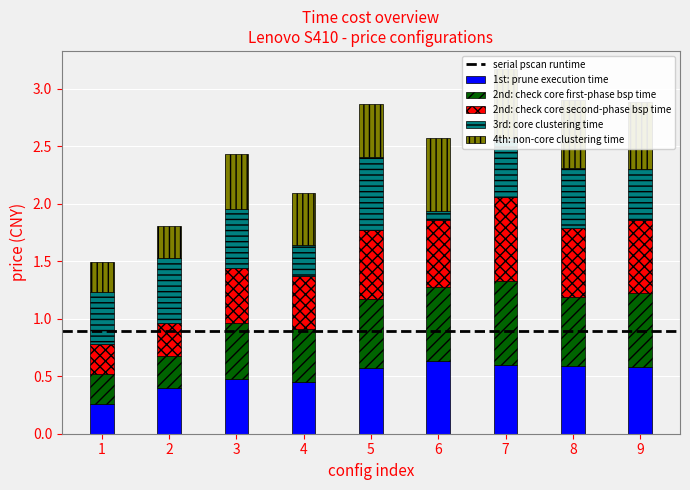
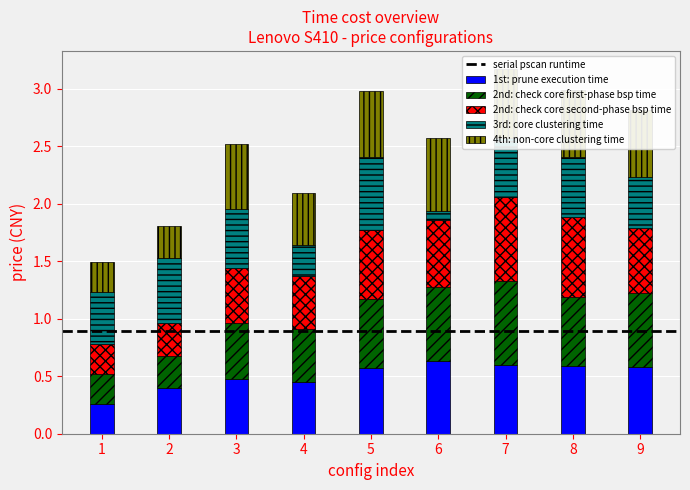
  {
    "1st: prune execution time": {
      "1": 0.26,
      "2": 0.40,
      "3": 0.48,
      "4": 0.45,
      "5": 0.57,
      "6": 0.63,
      "7": 0.60,
      "8": 0.59,
      "9": 0.58
    },
    "2nd: check core first-phase bsp time": {
      "1": 0.26,
      "2": 0.28,
      "3": 0.48,
      "4": 0.46,
      "5": 0.60,
      "6": 0.65,
      "7": 0.73,
      "8": 0.60,
      "9": 0.64
    },
    "2nd: check core second-phase bsp time": {
      "1": 0.26,
      "2": 0.28,
      "3": 0.48,
      "4": 0.46,
      "5": 0.60,
      "6": 0.58,
      "7": 0.73,
-     "8": 0.60,
-     "9": 0.64
+     "8": 0.69,
+     "9": 0.57
    },
    "3rd: core clustering time": {
      "1": 0.45,
      "2": 0.57,
      "3": 0.51,
      "4": 0.28,
      "5": 0.64,
      "6": 0.08,
      "8": 0.52,
      "9": 0.45
    },
    "4th: non-core clustering time": {
      "1": 0.26,
      "2": 0.28,
-     "3": 0.48,
+     "3": 0.57,
      "4": 0.45,
-     "5": 0.46,
+     "5": 0.57,
      "6": 0.63
    }
  }
